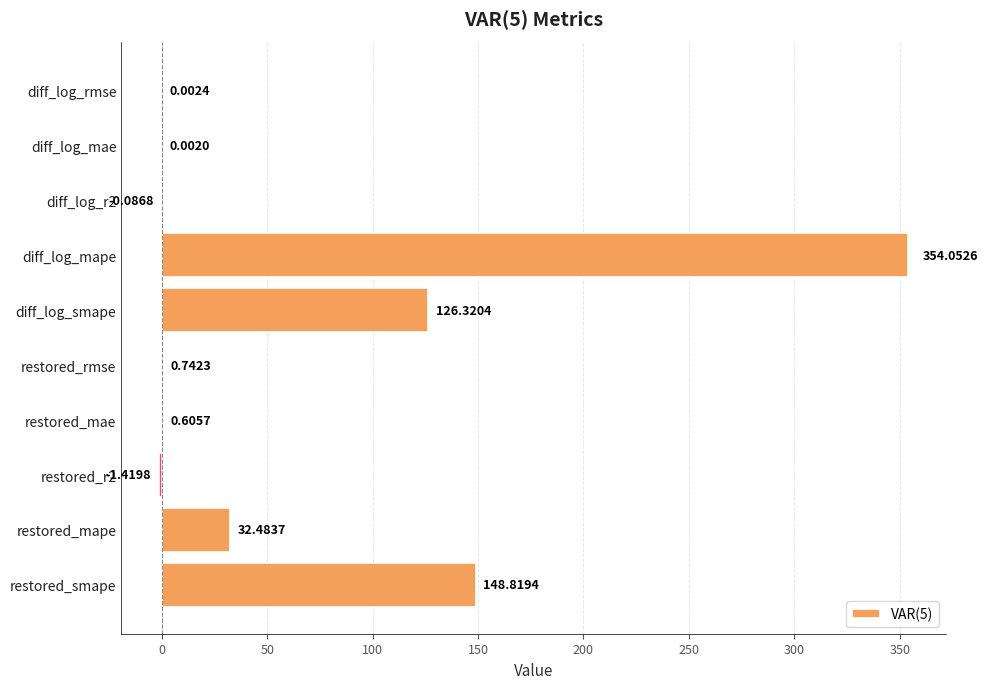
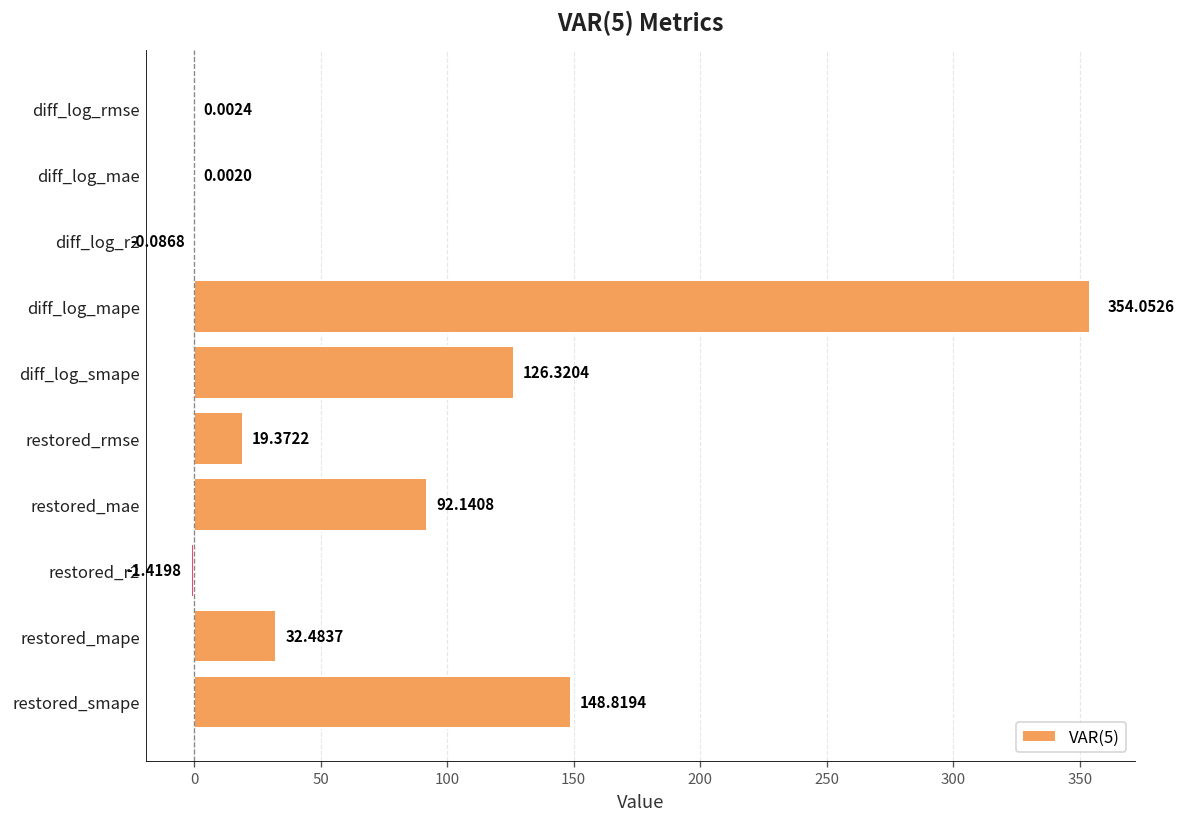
  {
    "diff_log_rmse": 0.0024,
    "diff_log_mae": 0.0020,
    "diff_log_r2": -0.0868,
    "diff_log_mape": 354.0526,
    "diff_log_smape": 126.3204,
-   "restored_rmse": 0.7423,
-   "restored_mae": 0.6057,
+   "restored_rmse": 19.3722,
+   "restored_mae": 92.1408,
    "restored_r2": -1.4198,
    "restored_mape": 32.4837,
    "restored_smape": 148.8194
  }
